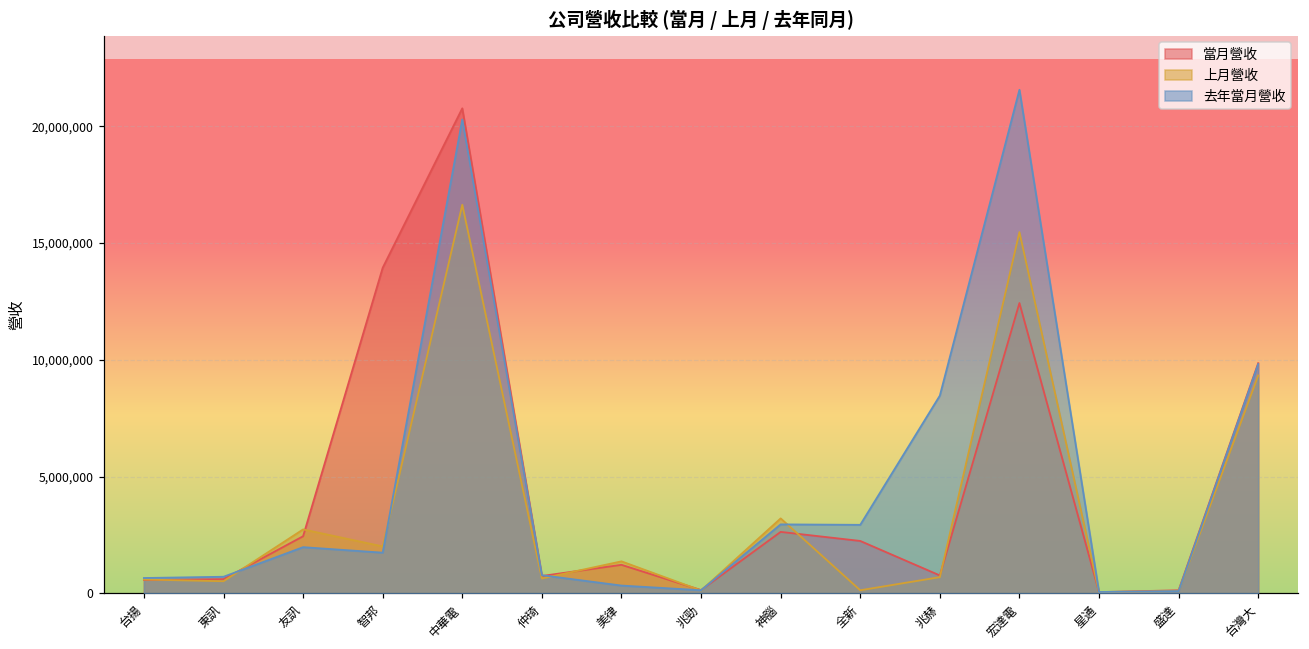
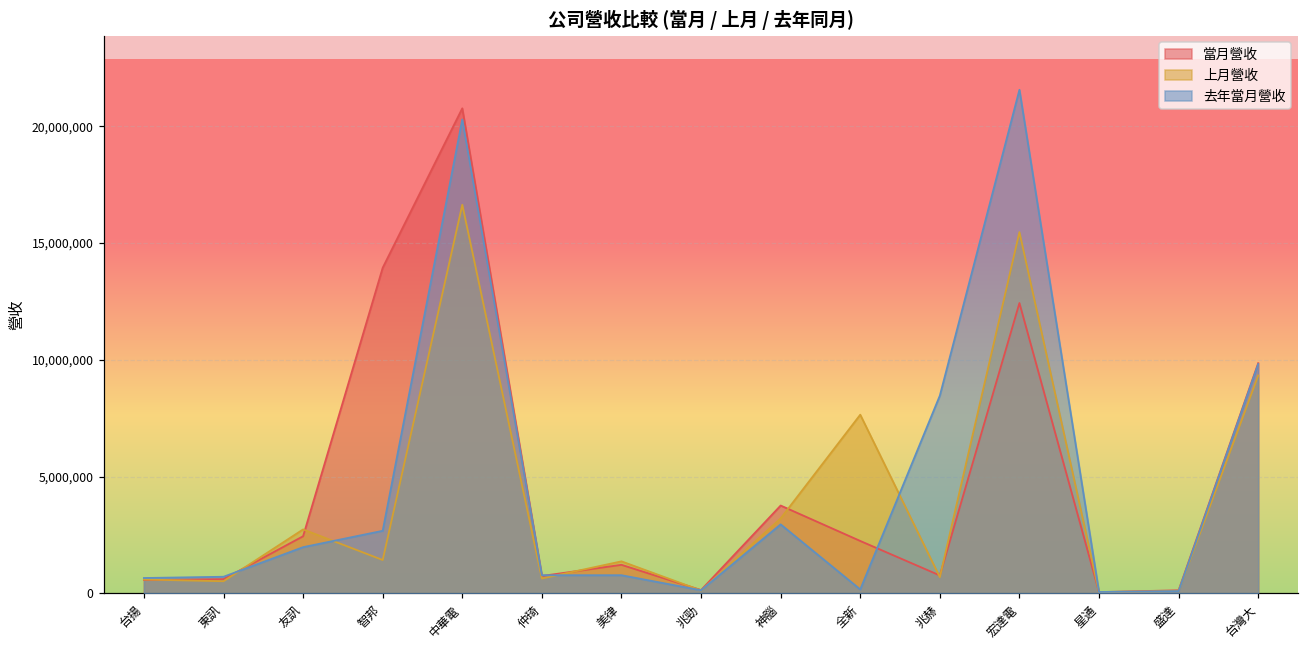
  {
    "當月營收": {
      "友訊": "2,400,000",
      "智邦": "13,900,000",
      "中華電": "20,800,000",
      "美律": "1,200,000",
-     "神腦": "2,600,000",
+     "神腦": "3,800,000",
      "全新": "2,200,000",
      "宏達電": "12,400,000"
    },
    "上月營收": {
      "友訊": "2,700,000",
-     "智邦": "2,000,000",
+     "智邦": "1,400,000",
      "中華電": "16,600,000",
      "美律": "1,400,000",
      "神腦": "3,200,000",
-     "全新": "100,000",
+     "全新": "7,600,000",
      "宏達電": "15,500,000",
      "台灣大": "9,300,000"
    },
    "去年當月營收": {
      "友訊": "2,000,000",
-     "智邦": "1,700,000",
+     "智邦": "2,700,000",
      "中華電": "20,300,000",
-     "美律": "300,000",
+     "美律": "800,000",
      "神腦": "2,900,000",
-     "全新": "2,900,000",
+     "全新": "200,000",
      "兆赫": "8,500,000",
      "宏達電": "21,600,000"
    }
  }
